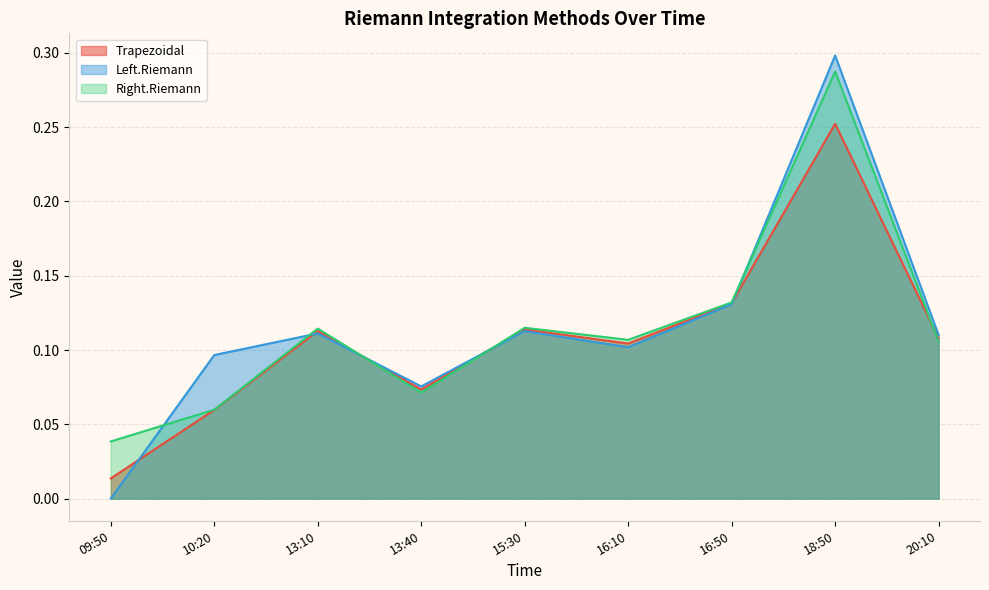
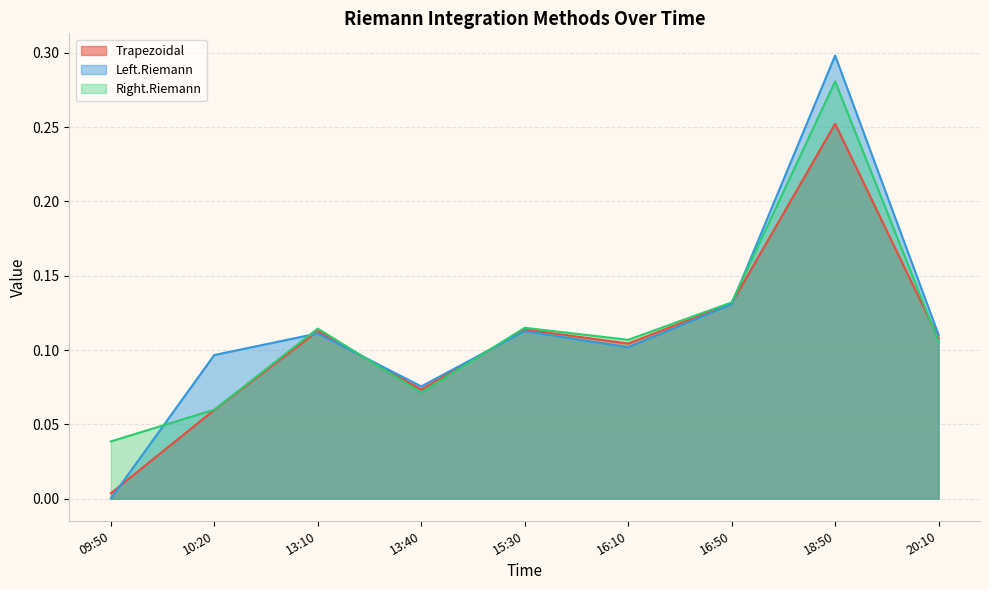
  {
    "Trapezoidal": {
-     "09:50": 0.014,
+     "09:50": 0.004,
      "13:40": 0.073,
      "16:10": 0.104,
      "18:50": 0.252,
      "20:10": 0.108
    },
    "Left.Riemann": {
      "09:50": 0.000,
      "10:20": 0.097,
      "13:40": 0.076,
      "16:10": 0.102,
      "18:50": 0.298,
      "20:10": 0.110
    },
    "Right.Riemann": {
      "09:50": 0.038,
      "13:40": 0.071,
      "16:10": 0.107,
-     "18:50": 0.287,
+     "18:50": 0.281,
      "20:10": 0.106
    }
  }
